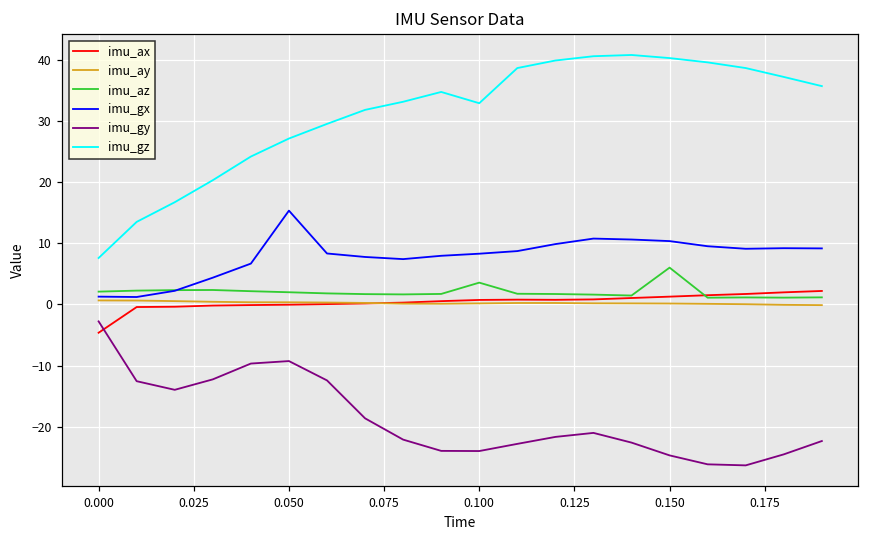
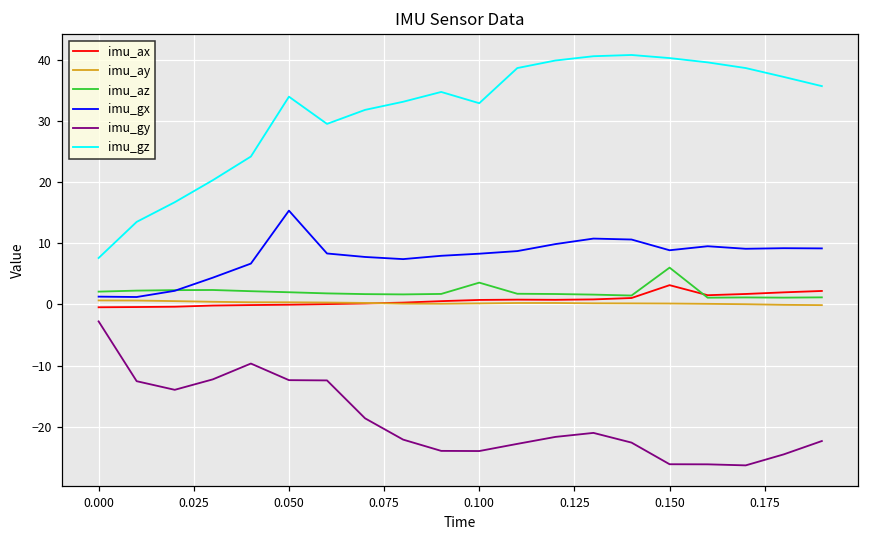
  {
    "imu_ax": {
-     "0.000": -5,
+     "0.000": 0,
      "0.100": 1,
-     "0.150": 1
+     "0.150": 3
    },
    "imu_ay": {
      "0.000": 1,
      "0.100": 0,
      "0.150": 0
    },
    "imu_az": {
      "0.000": 2,
      "0.050": 2,
      "0.100": 4,
      "0.150": 6
    },
    "imu_gx": {
      "0.000": 1,
      "0.050": 15,
      "0.100": 8,
-     "0.150": 10
+     "0.150": 9
    },
    "imu_gy": {
      "0.000": -3,
-     "0.050": -9,
+     "0.050": -12,
      "0.100": -24,
-     "0.150": -25
+     "0.150": -26
    },
    "imu_gz": {
      "0.000": 8,
-     "0.050": 27,
+     "0.050": 34,
      "0.100": 33,
      "0.150": 40
    }
  }
